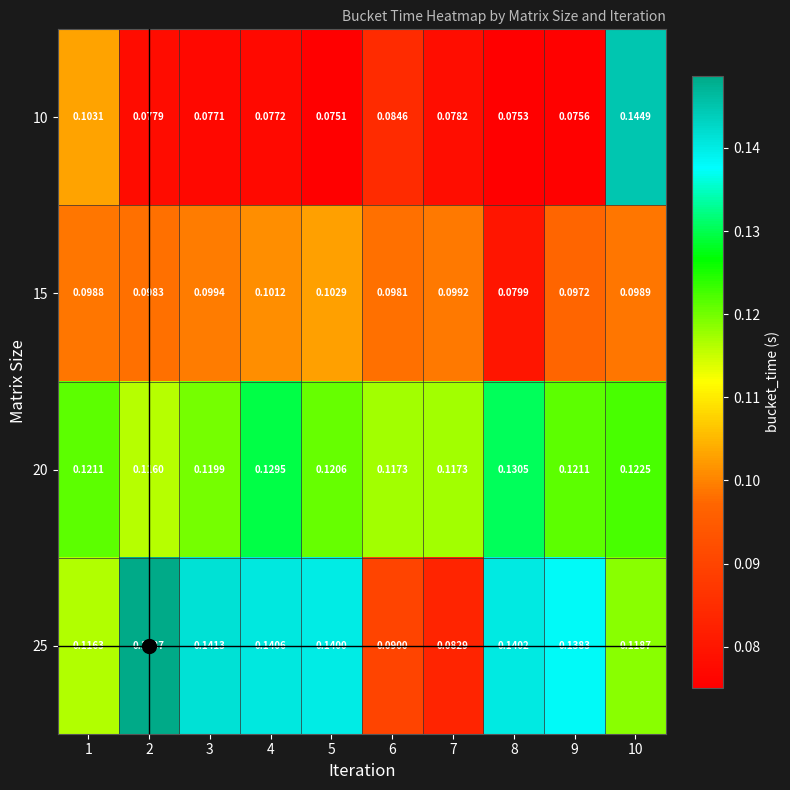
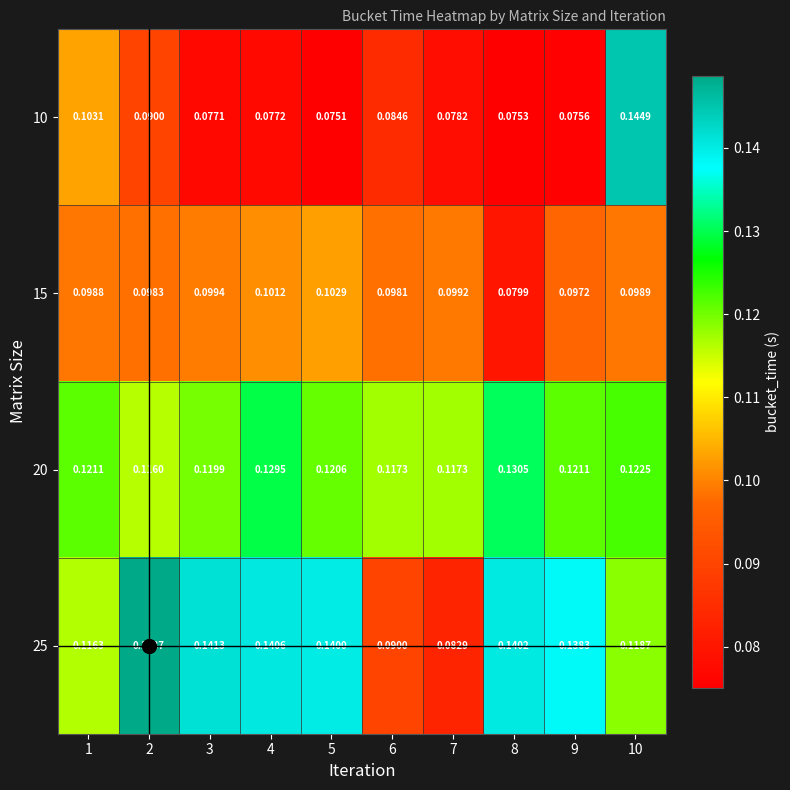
  {
    "10": {
      "1": 0.1031,
-     "2": 0.0779,
+     "2": 0.0900,
      "3": 0.0771,
      "4": 0.0772,
      "5": 0.0751,
      "6": 0.0846,
      "7": 0.0782,
      "8": 0.0753,
      "9": 0.0756,
      "10": 0.1449
    },
    "15": {
      "1": 0.0988,
      "2": 0.0983,
      "3": 0.0994,
      "4": 0.1012,
      "5": 0.1029,
      "6": 0.0981,
      "7": 0.0992,
      "8": 0.0799,
      "9": 0.0972,
      "10": 0.0989
    },
    "20": {
      "1": 0.1211,
      "2": 0.1160,
      "3": 0.1199,
      "4": 0.1295,
      "5": 0.1206,
      "6": 0.1173,
      "7": 0.1173,
      "8": 0.1305,
      "9": 0.1211,
      "10": 0.1225
    },
    "25": {
      "1": 0.1163,
      "3": 0.1413,
      "4": 0.1406,
      "5": 0.1400,
      "6": 0.0900,
      "7": 0.0829,
      "8": 0.1402,
      "9": 0.1383,
      "10": 0.1187
    }
  }
